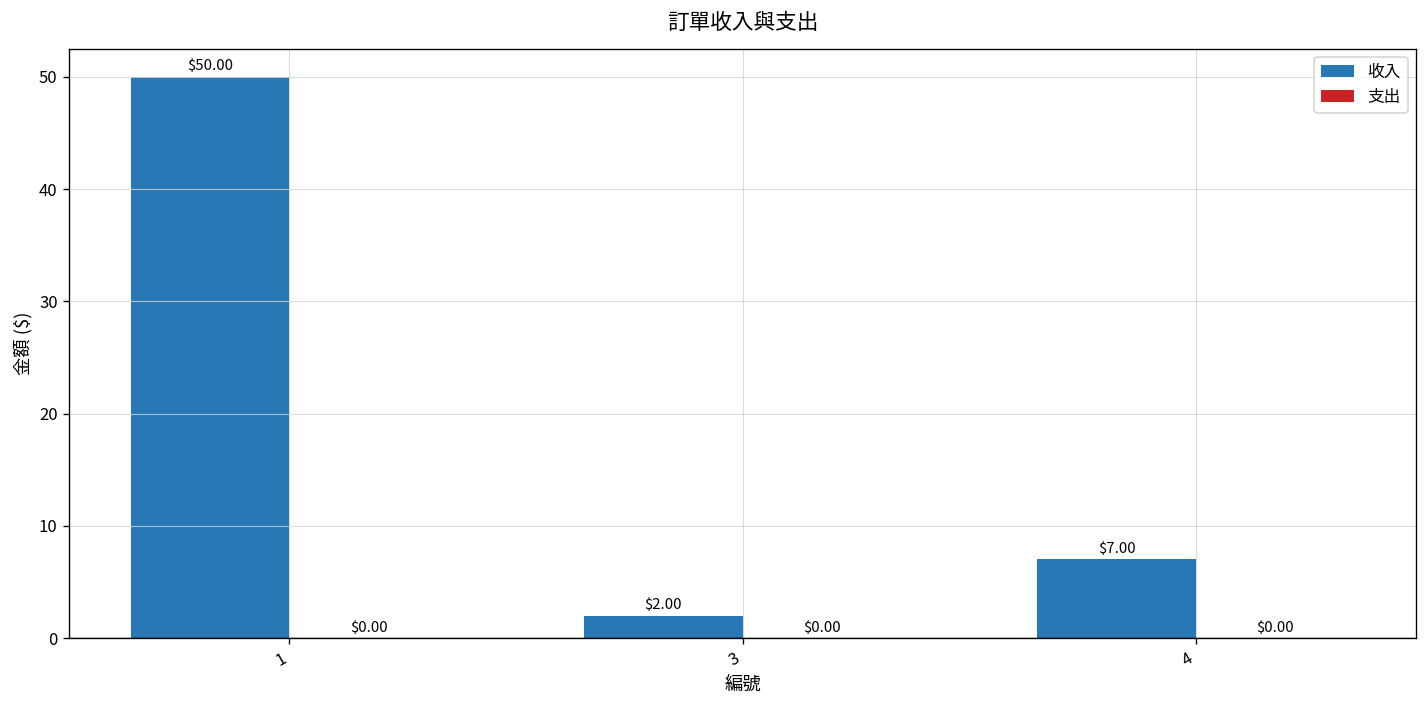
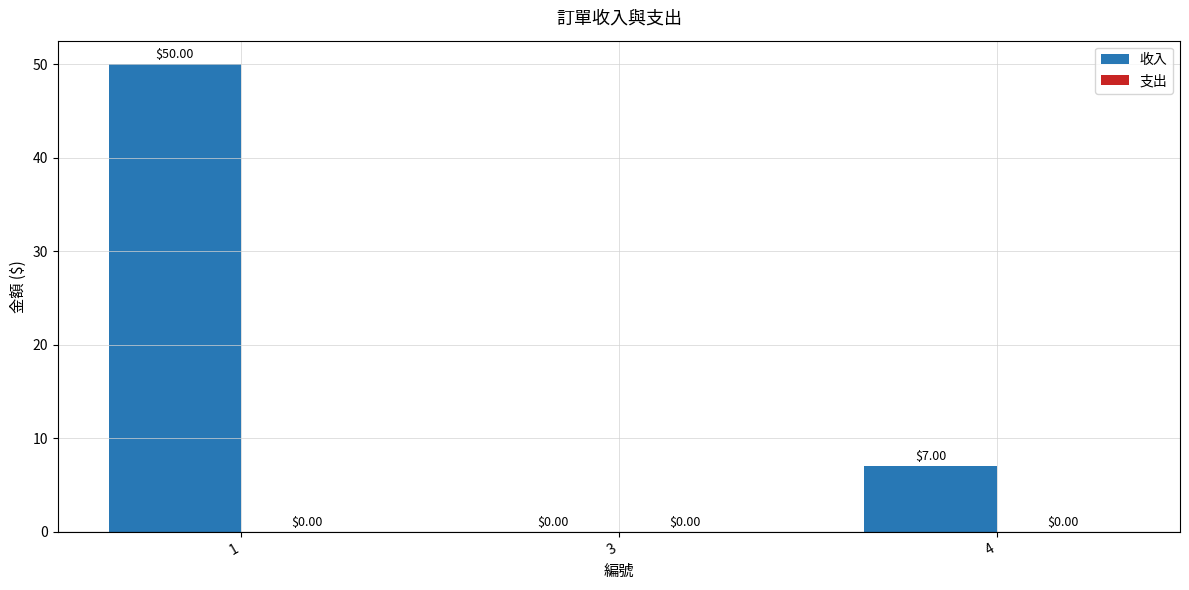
  {
    "收入": {
      "1": "$50.00",
-     "3": "$2.00",
+     "3": "$0.00",
      "4": "$7.00"
    },
    "支出": {
      "1": "$0.00",
      "3": "$0.00",
      "4": "$0.00"
    }
  }
